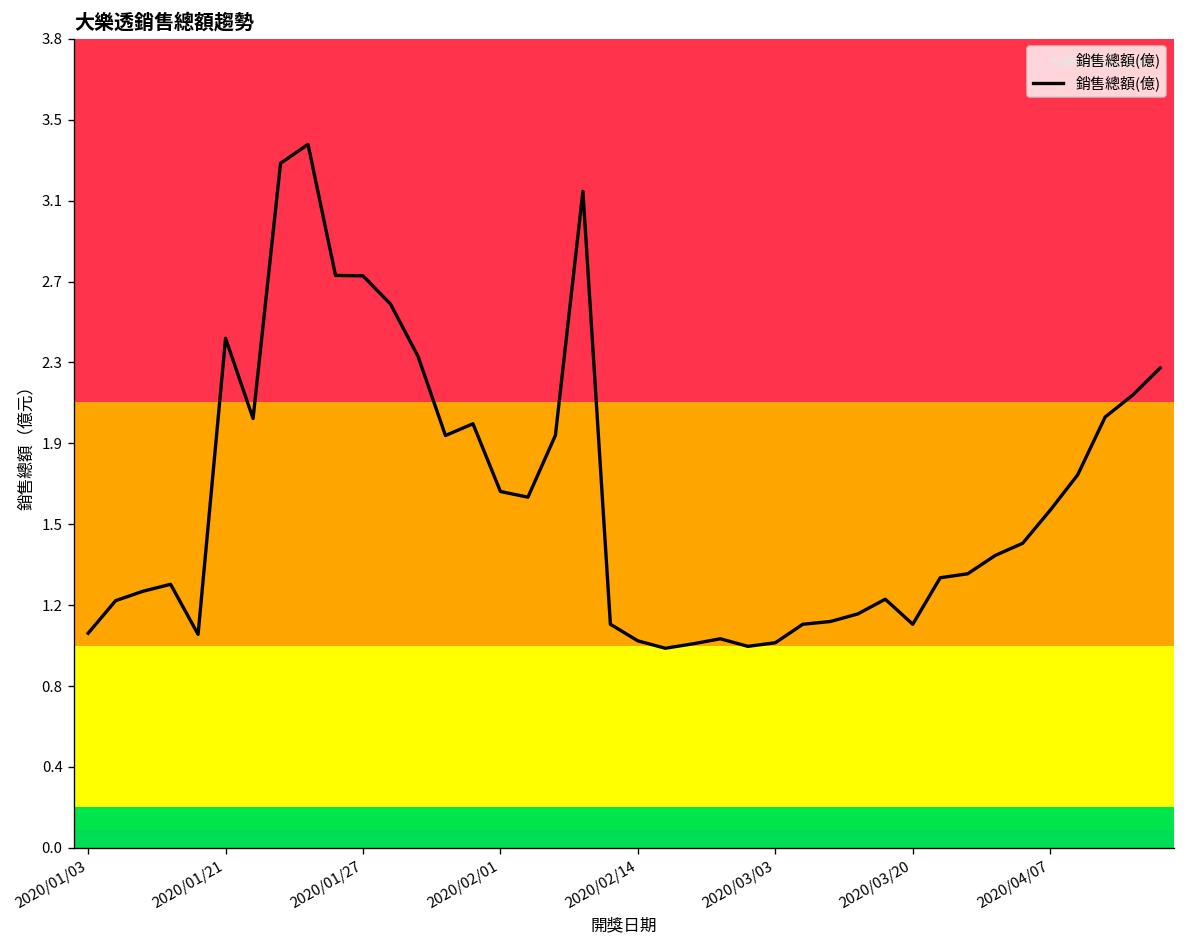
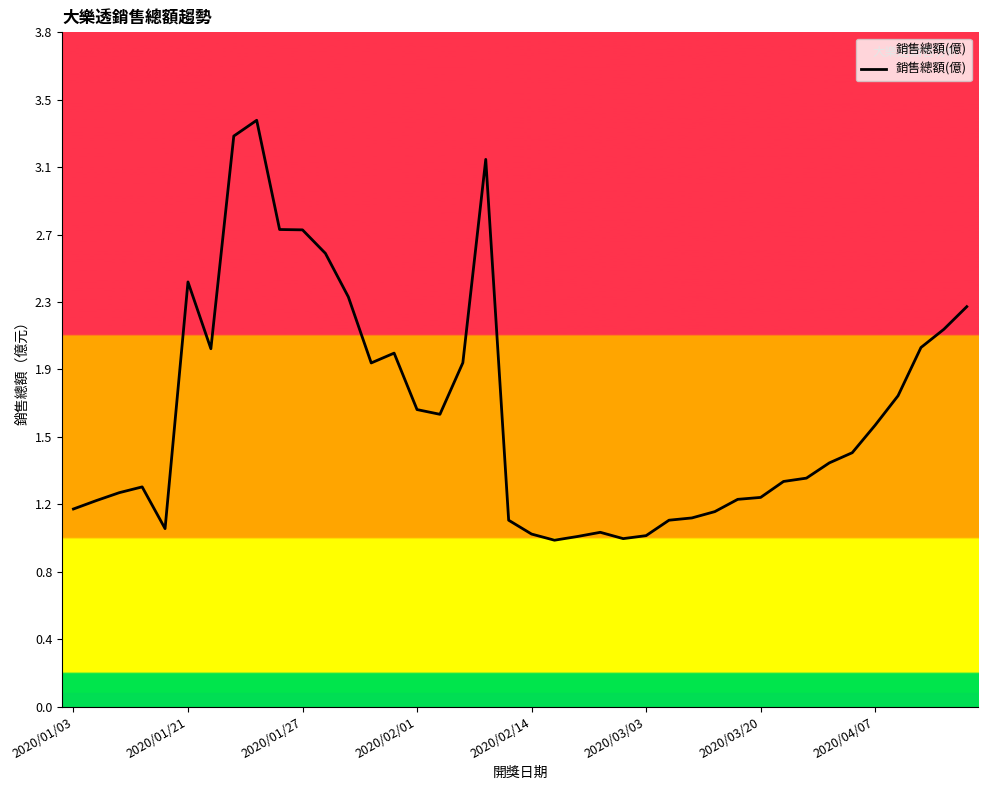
  {
-   "2020/01/03": 1.02,
+   "2020/01/03": 1.13,
    "2020/01/21": 2.42,
    "2020/01/27": 2.72,
    "2020/02/01": 1.69,
    "2020/02/14": 0.98,
    "2020/03/03": 0.98,
-   "2020/03/20": 1.06,
+   "2020/03/20": 1.19,
    "2020/04/07": 1.61
  }
